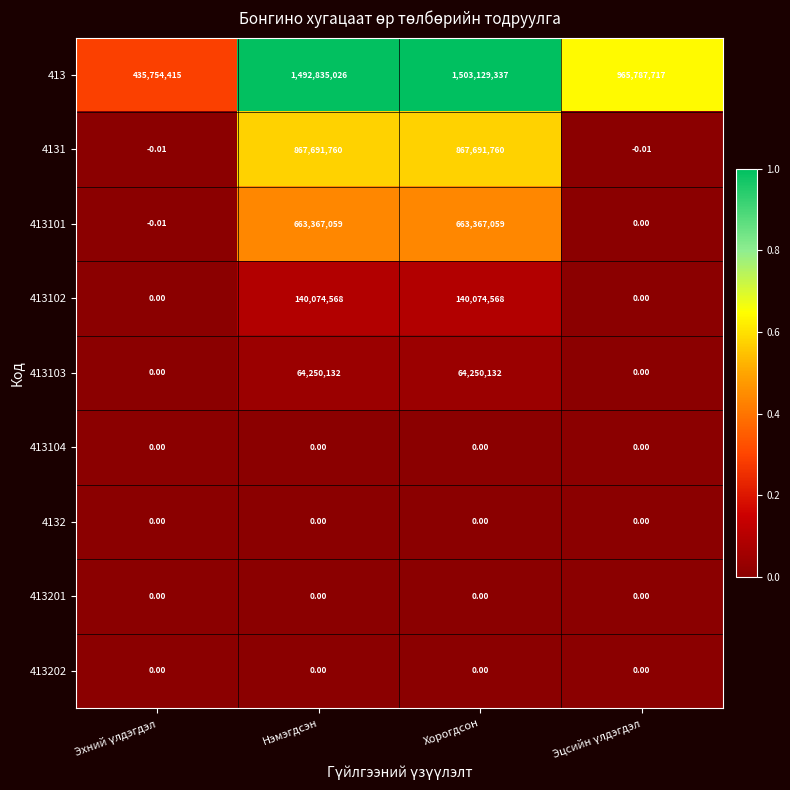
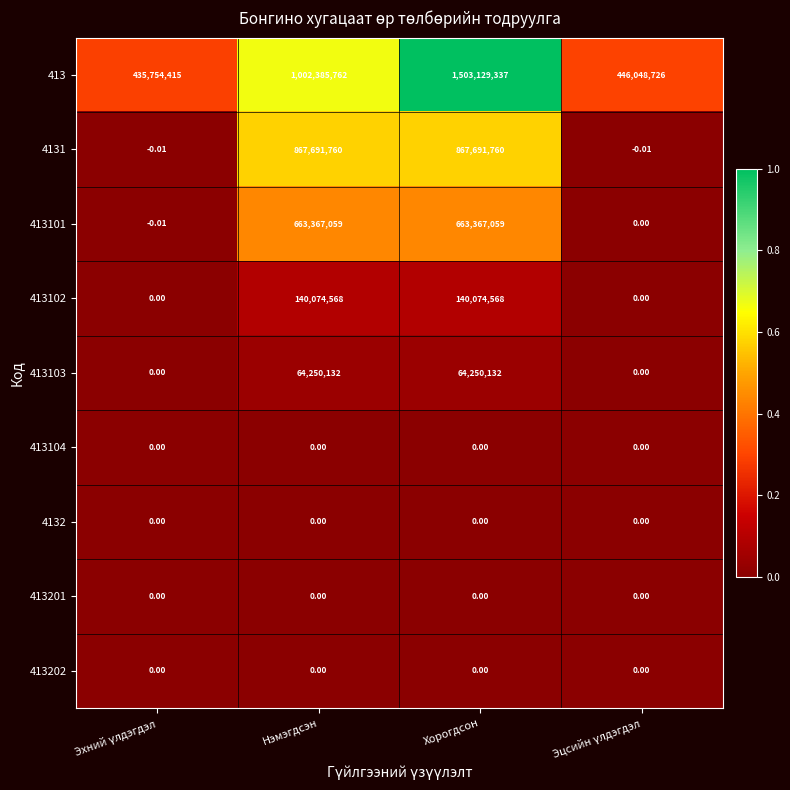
  {
    "413": {
      "Эхний үлдэгдэл": "435,754,415",
-     "Нэмэгдсэн": "1,492,835,026",
+     "Нэмэгдсэн": "1,002,385,762",
      "Хорогдсон": "1,503,129,337",
-     "Эцсийн үлдэгдэл": "965,787,717"
+     "Эцсийн үлдэгдэл": "446,048,726"
    },
    "4131": {
      "Эхний үлдэгдэл": "-0.01",
      "Нэмэгдсэн": "867,691,760",
      "Хорогдсон": "867,691,760",
      "Эцсийн үлдэгдэл": "-0.01"
    },
    "413101": {
      "Эхний үлдэгдэл": "-0.01",
      "Нэмэгдсэн": "663,367,059",
      "Хорогдсон": "663,367,059",
      "Эцсийн үлдэгдэл": "0.00"
    },
    "413102": {
      "Эхний үлдэгдэл": "0.00",
      "Нэмэгдсэн": "140,074,568",
      "Хорогдсон": "140,074,568",
      "Эцсийн үлдэгдэл": "0.00"
    },
    "413103": {
      "Эхний үлдэгдэл": "0.00",
      "Нэмэгдсэн": "64,250,132",
      "Хорогдсон": "64,250,132",
      "Эцсийн үлдэгдэл": "0.00"
    },
    "413104": {
      "Эхний үлдэгдэл": "0.00",
      "Нэмэгдсэн": "0.00",
      "Хорогдсон": "0.00",
      "Эцсийн үлдэгдэл": "0.00"
    },
    "4132": {
      "Эхний үлдэгдэл": "0.00",
      "Нэмэгдсэн": "0.00",
      "Хорогдсон": "0.00",
      "Эцсийн үлдэгдэл": "0.00"
    },
    "413201": {
      "Эхний үлдэгдэл": "0.00",
      "Нэмэгдсэн": "0.00",
      "Хорогдсон": "0.00",
      "Эцсийн үлдэгдэл": "0.00"
    },
    "413202": {
      "Эхний үлдэгдэл": "0.00",
      "Нэмэгдсэн": "0.00",
      "Хорогдсон": "0.00",
      "Эцсийн үлдэгдэл": "0.00"
    }
  }
